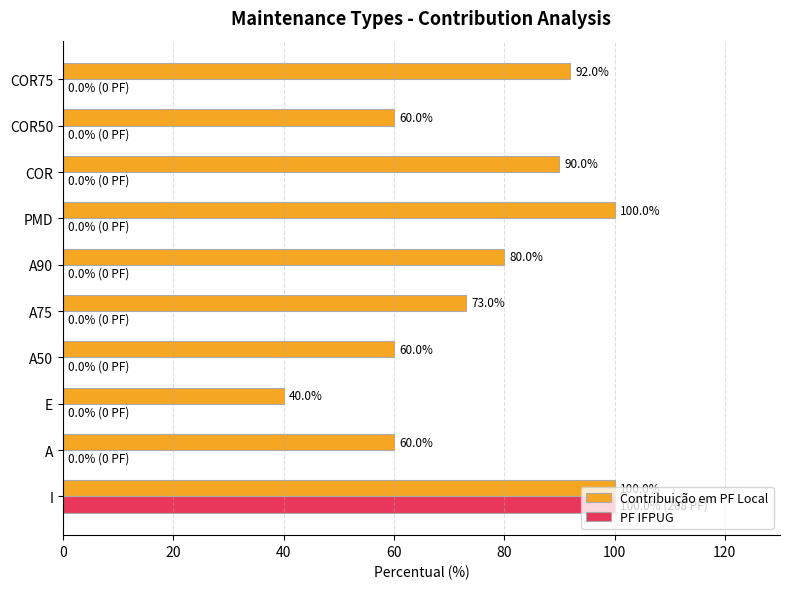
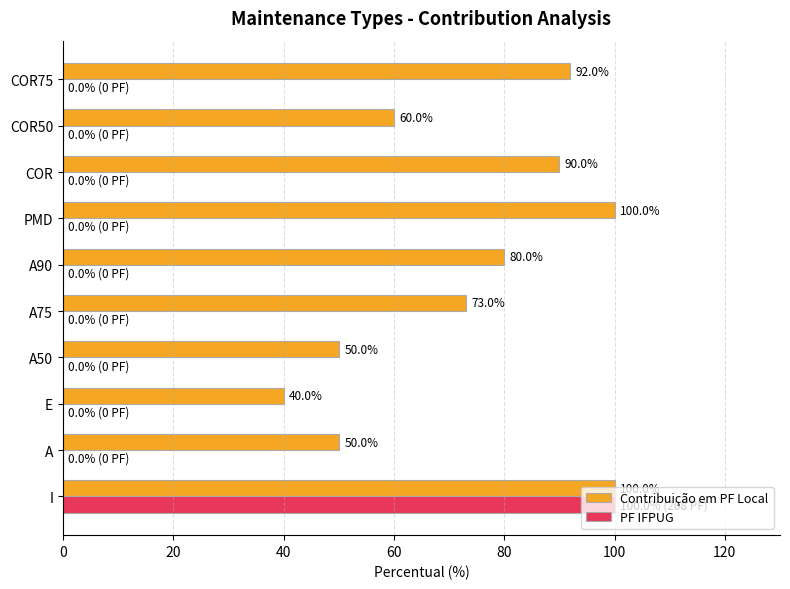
  {
    "Contribuição em PF Local": {
      "COR75": "92.0%",
      "COR50": "60.0%",
      "COR": "90.0%",
      "PMD": "100.0%",
      "A90": "80.0%",
      "A75": "73.0%",
-     "A50": "60.0%",
+     "A50": "50.0%",
      "E": "40.0%",
-     "A": "60.0%"
+     "A": "50.0%"
    },
    "PF IFPUG": {
      "COR75": "0.0%",
      "COR50": "0.0%",
      "COR": "0.0%",
      "PMD": "0.0%",
      "A90": "0.0%",
      "A75": "0.0%",
      "A50": "0.0%",
      "E": "0.0%",
      "A": "0.0%"
    }
  }
